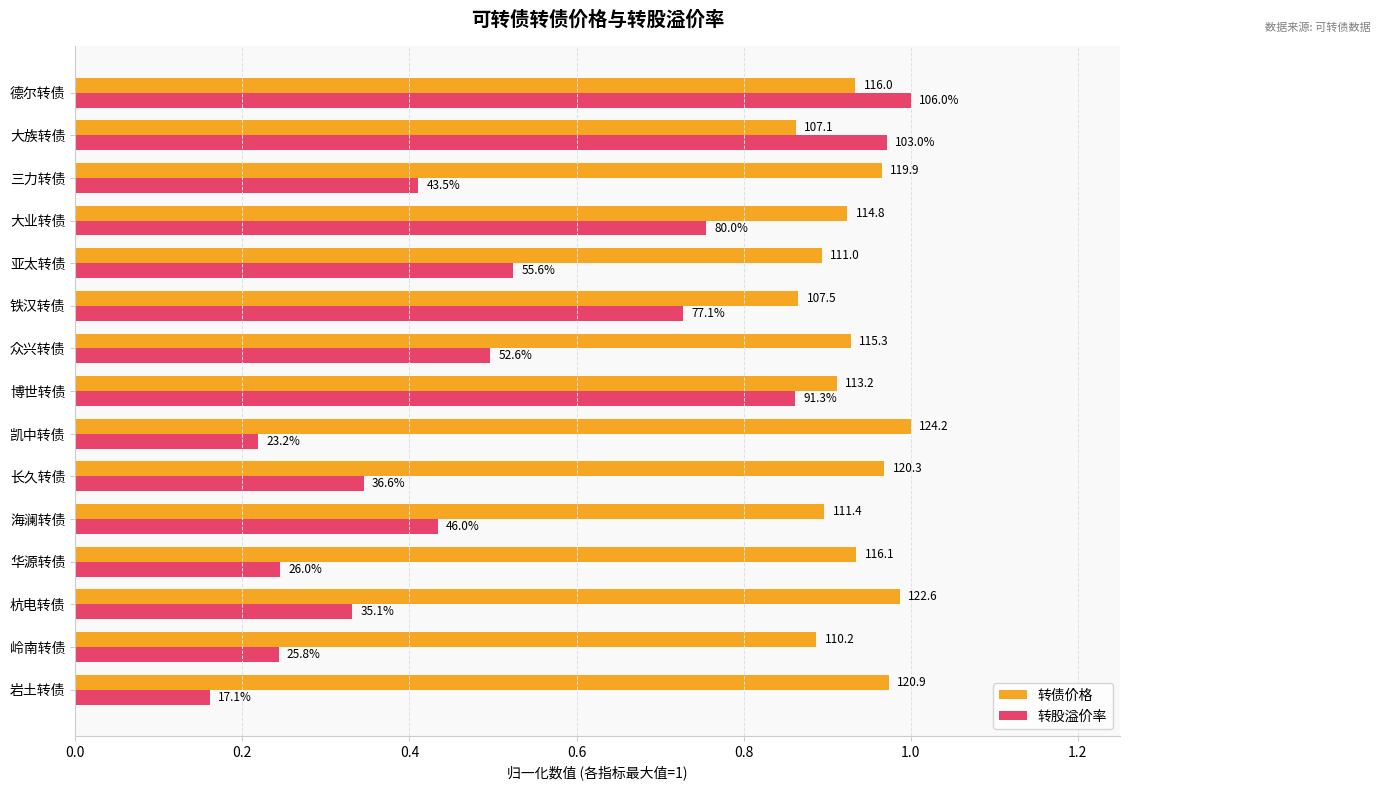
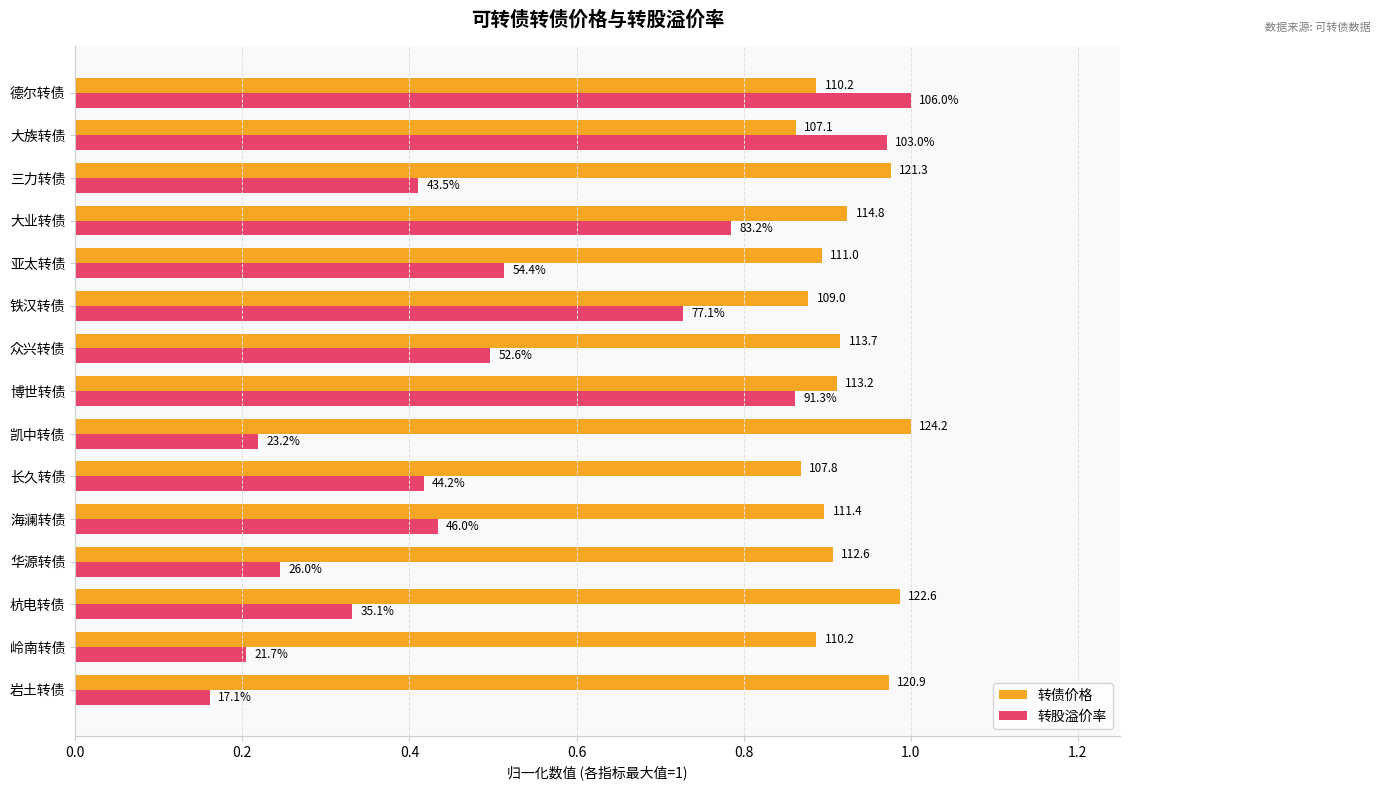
  {
    "转债价格": {
-     "德尔转债": "116.0",
-     "三力转债": "119.9",
-     "铁汉转债": "107.5",
-     "众兴转债": "115.3",
-     "长久转债": "120.3",
-     "华源转债": "116.1"
+     "德尔转债": "110.2",
+     "三力转债": "121.3",
+     "铁汉转债": "109.0",
+     "众兴转债": "113.7",
+     "长久转债": "107.8",
+     "华源转债": "112.6"
    },
    "转股溢价率": {
-     "大业转债": "80.0%",
-     "亚太转债": "55.6%",
-     "长久转债": "36.6%",
-     "岭南转债": "25.8%"
+     "大业转债": "83.2%",
+     "亚太转债": "54.4%",
+     "长久转债": "44.2%",
+     "岭南转债": "21.7%"
    }
  }
